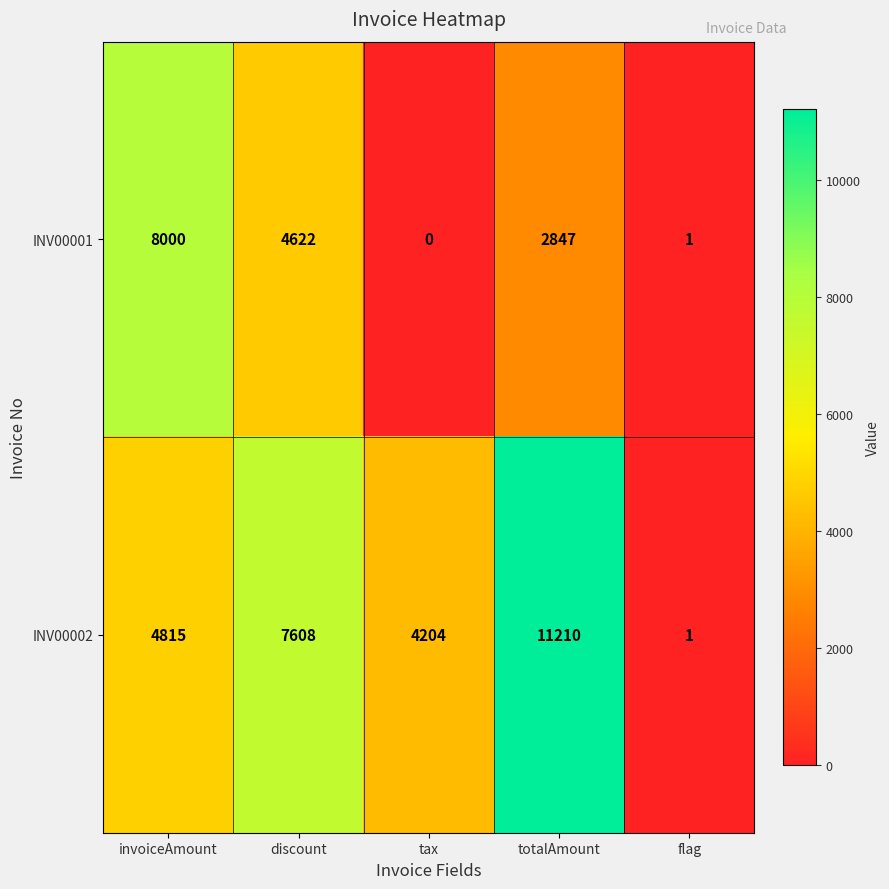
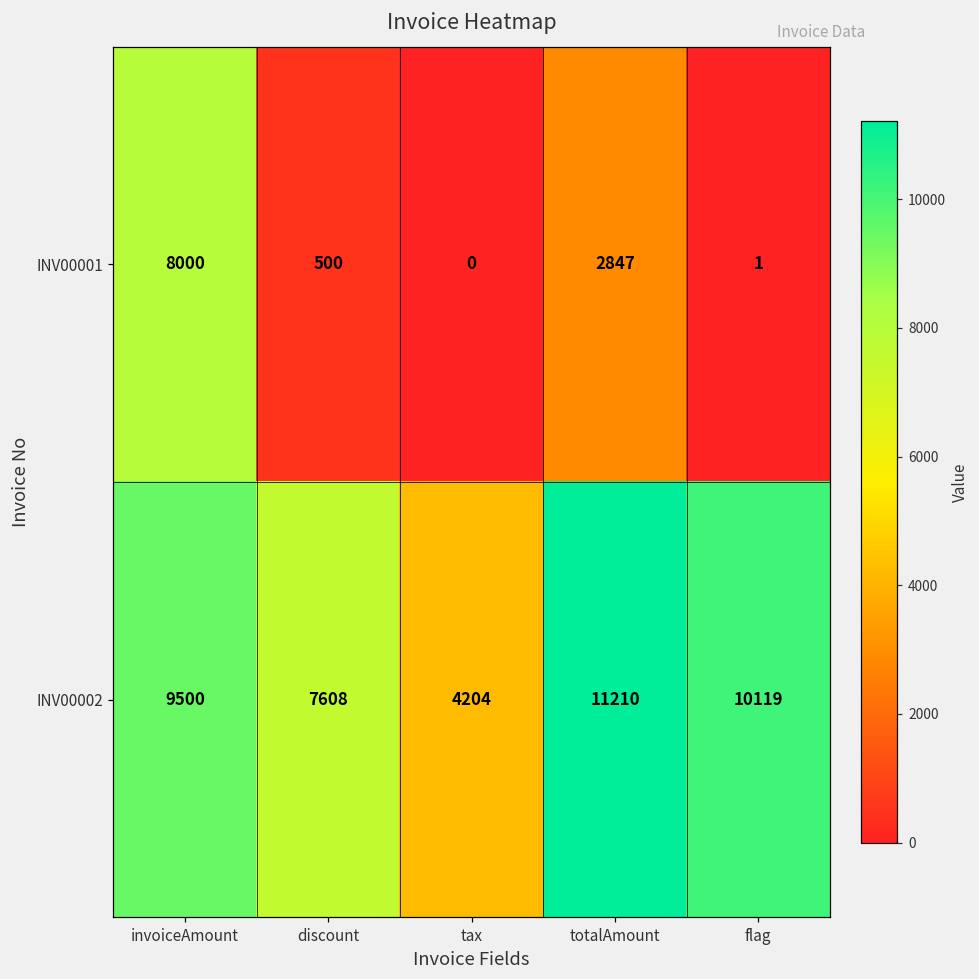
  {
    "INV00001": {
      "invoiceAmount": 8000,
-     "discount": 4622,
+     "discount": 500,
      "tax": 0,
      "totalAmount": 2847,
      "flag": 1
    },
    "INV00002": {
-     "invoiceAmount": 4815,
+     "invoiceAmount": 9500,
      "discount": 7608,
      "tax": 4204,
      "totalAmount": 11210,
-     "flag": 1
+     "flag": 10119
    }
  }
